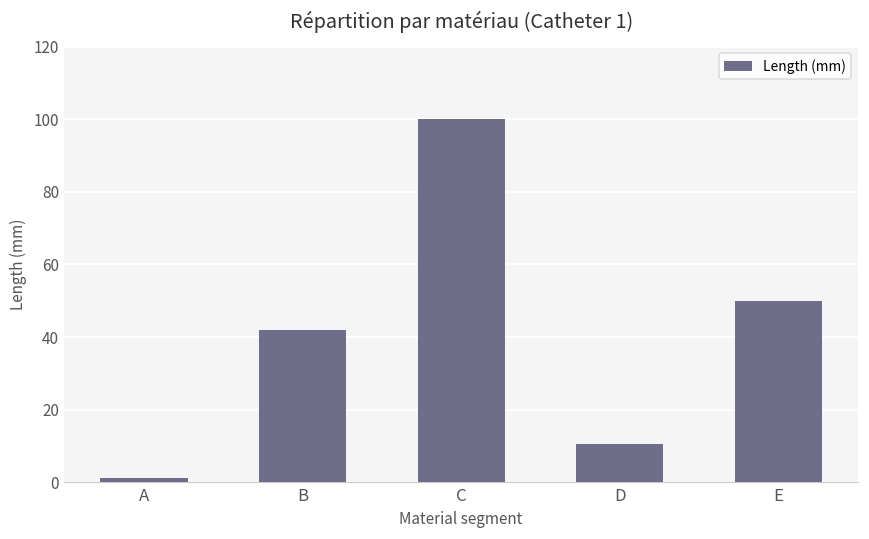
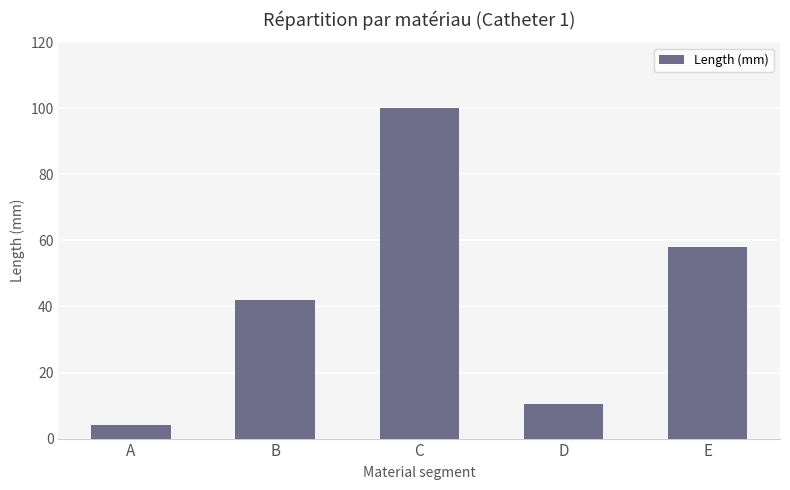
  {
-   "A": 1,
+   "A": 4,
    "B": 42,
    "C": 100,
    "D": 11,
-   "E": 50
+   "E": 58
  }
